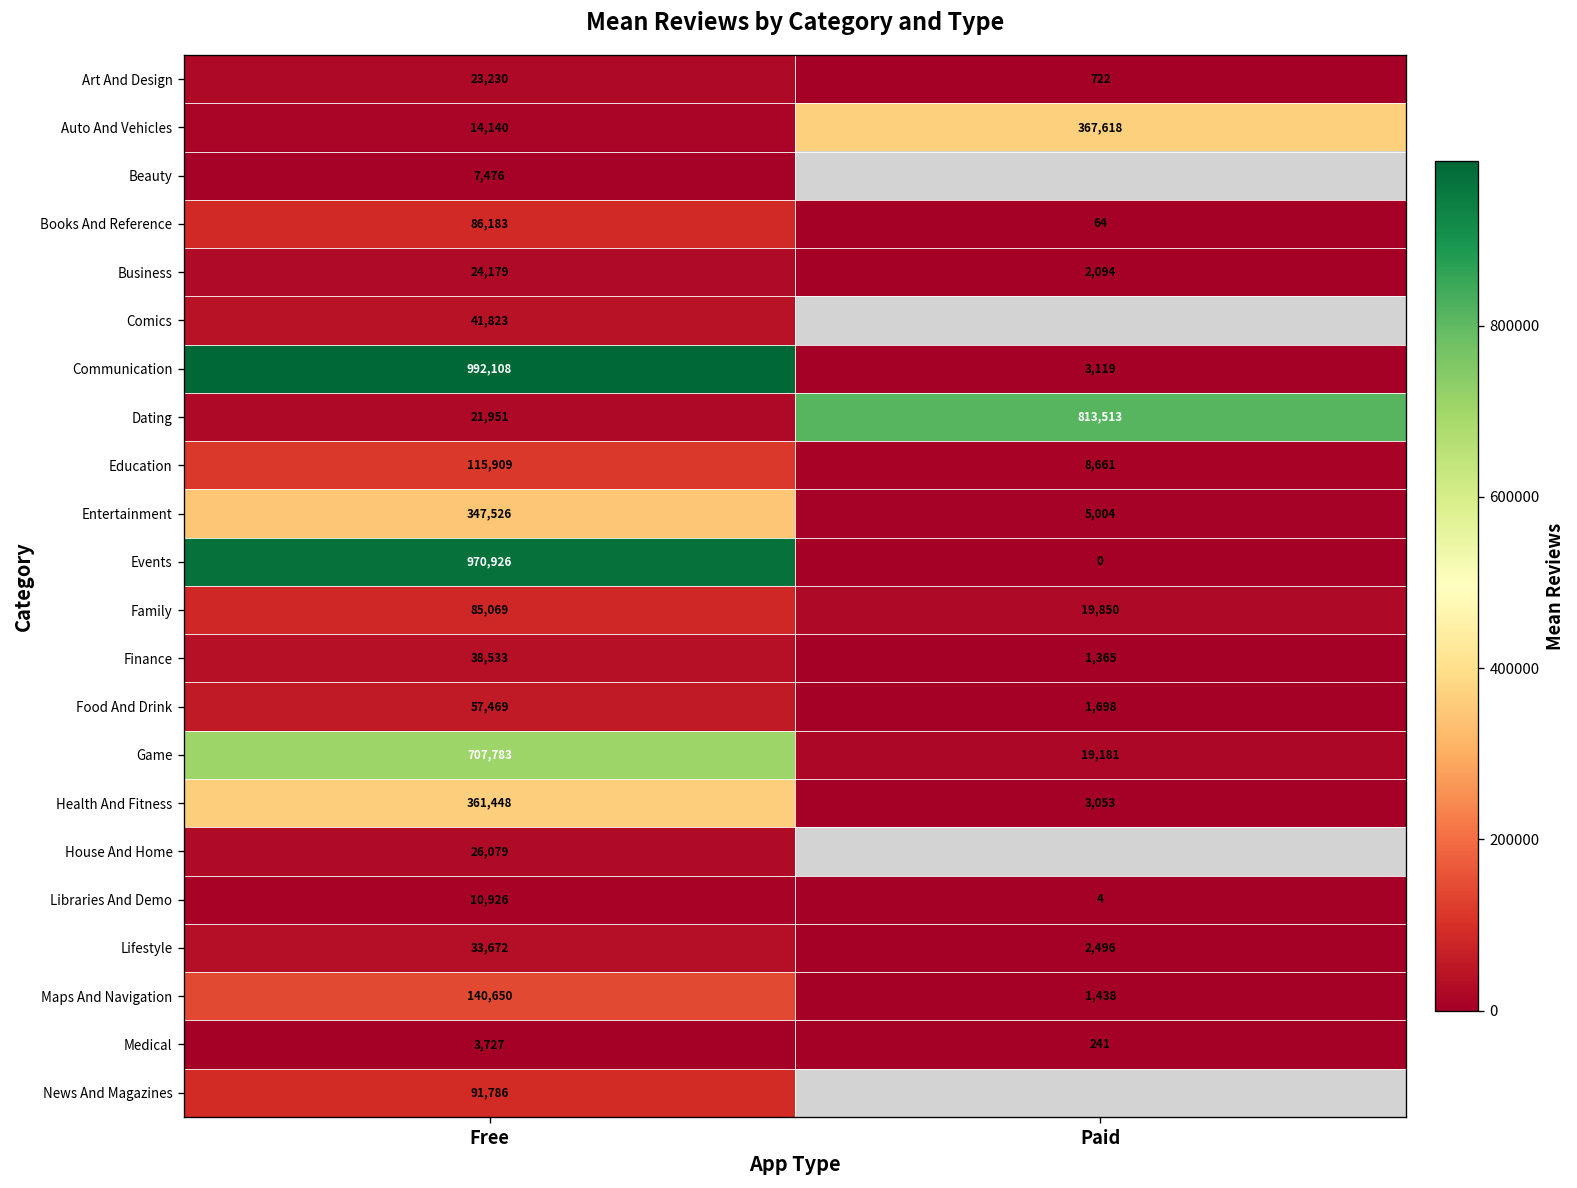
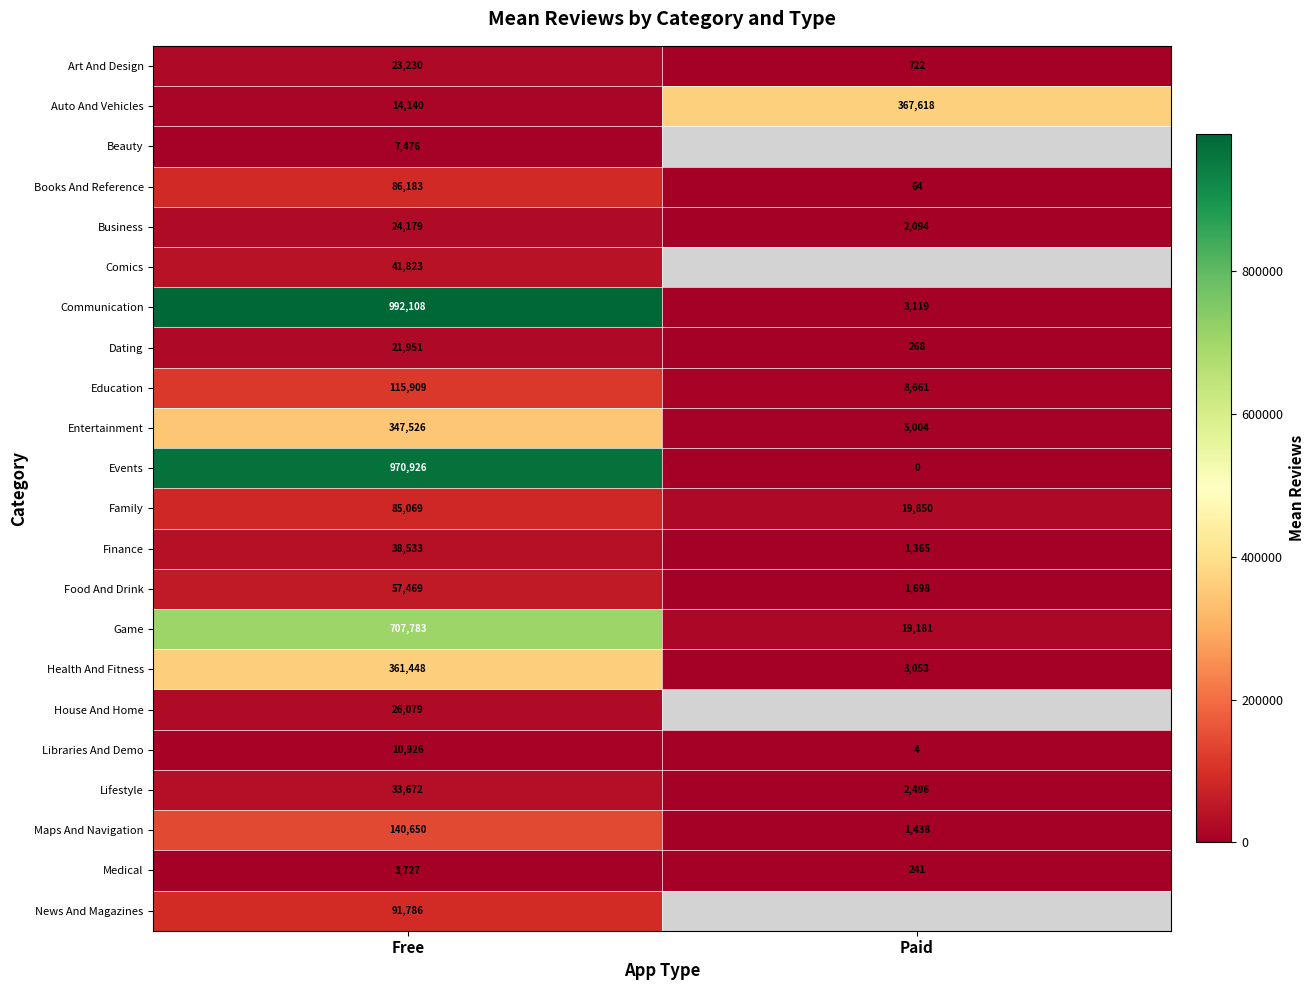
  {
    "Art And Design": {
      "Free": "23,230",
      "Paid": "722"
    },
    "Auto And Vehicles": {
      "Free": "14,140",
      "Paid": "367,618"
    },
    "Beauty": {
      "Free": "7,476"
    },
    "Books And Reference": {
      "Free": "86,183",
      "Paid": "64"
    },
    "Business": {
      "Free": "24,179",
      "Paid": "2,094"
    },
    "Comics": {
      "Free": "41,823"
    },
    "Communication": {
      "Free": "992,108",
      "Paid": "3,119"
    },
    "Dating": {
      "Free": "21,951",
-     "Paid": "813,513"
+     "Paid": "268"
    },
    "Education": {
      "Free": "115,909",
      "Paid": "8,661"
    },
    "Entertainment": {
      "Free": "347,526",
      "Paid": "5,004"
    },
    "Events": {
      "Free": "970,926",
      "Paid": "0"
    },
    "Family": {
      "Free": "85,069",
      "Paid": "19,850"
    },
    "Finance": {
      "Free": "38,533",
      "Paid": "1,365"
    },
    "Food And Drink": {
      "Free": "57,469",
      "Paid": "1,698"
    },
    "Game": {
      "Free": "707,783",
      "Paid": "19,181"
    },
    "Health And Fitness": {
      "Free": "361,448",
      "Paid": "3,053"
    },
    "House And Home": {
      "Free": "26,079"
    },
    "Libraries And Demo": {
      "Free": "10,926",
      "Paid": "4"
    },
    "Lifestyle": {
      "Free": "33,672",
      "Paid": "2,496"
    },
    "Maps And Navigation": {
      "Free": "140,650",
      "Paid": "1,438"
    },
    "Medical": {
      "Free": "3,727",
      "Paid": "241"
    },
    "News And Magazines": {
      "Free": "91,786"
    }
  }
